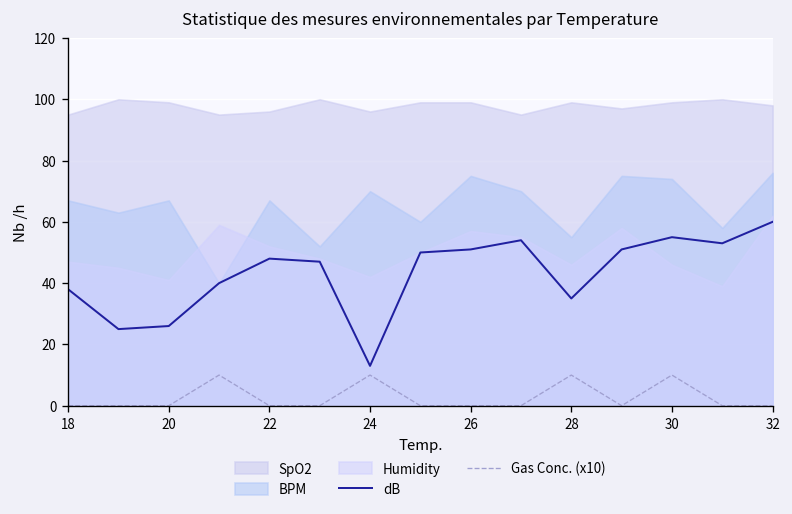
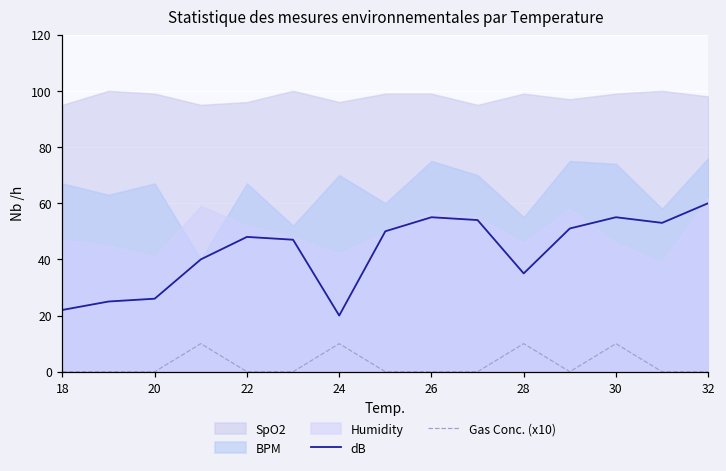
  {
    "dB": {
-     "18": 38,
+     "18": 22,
      "20": 26,
      "22": 48,
-     "24": 13,
-     "26": 51,
+     "24": 20,
+     "26": 55,
      "28": 35,
      "30": 55,
      "32": 60
    }
  }
